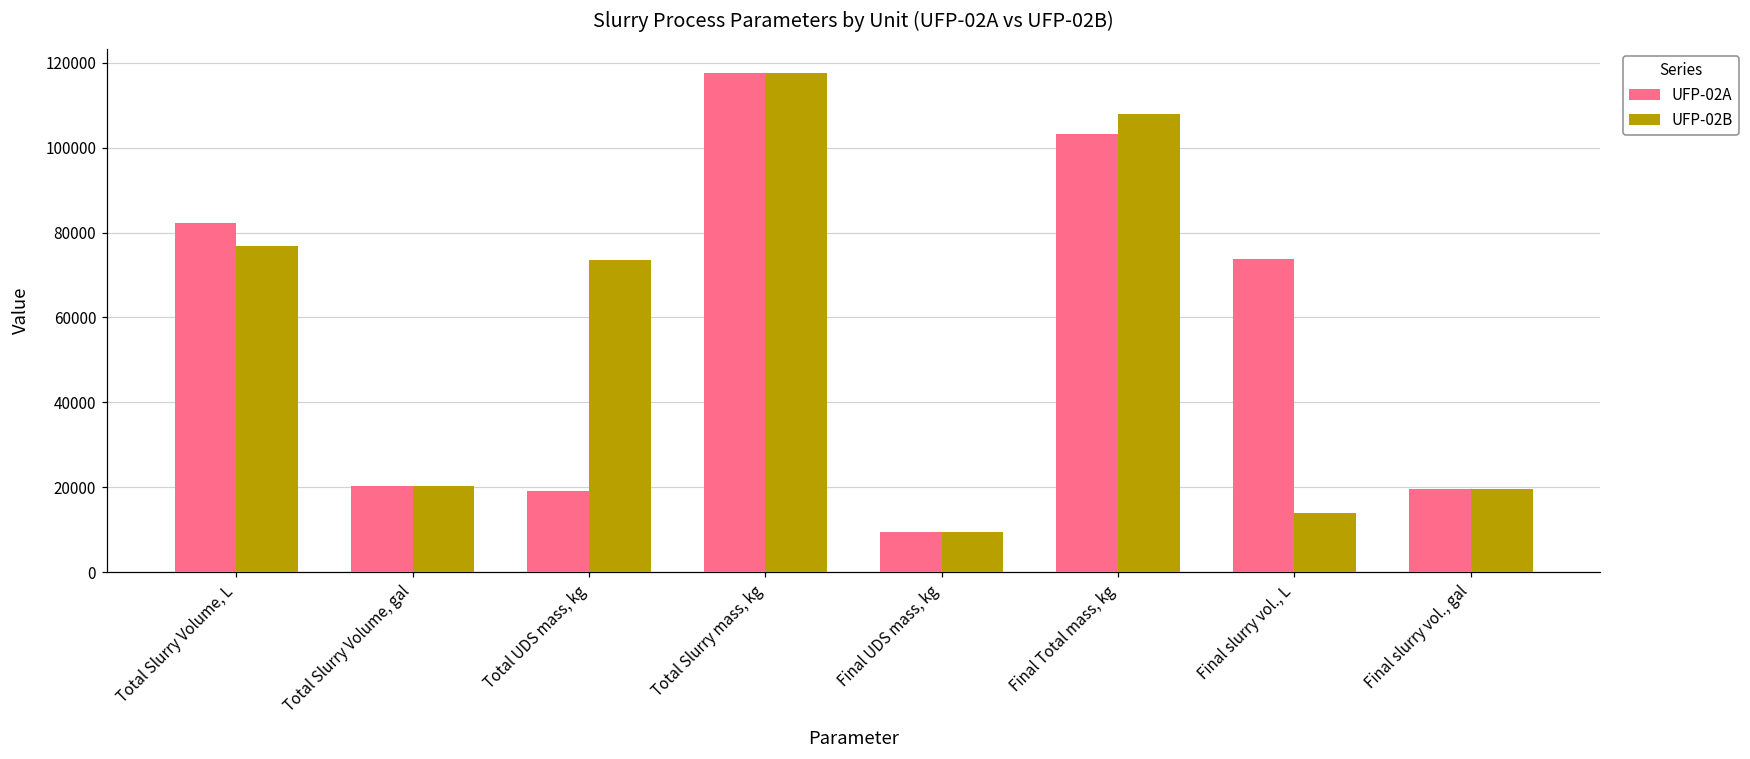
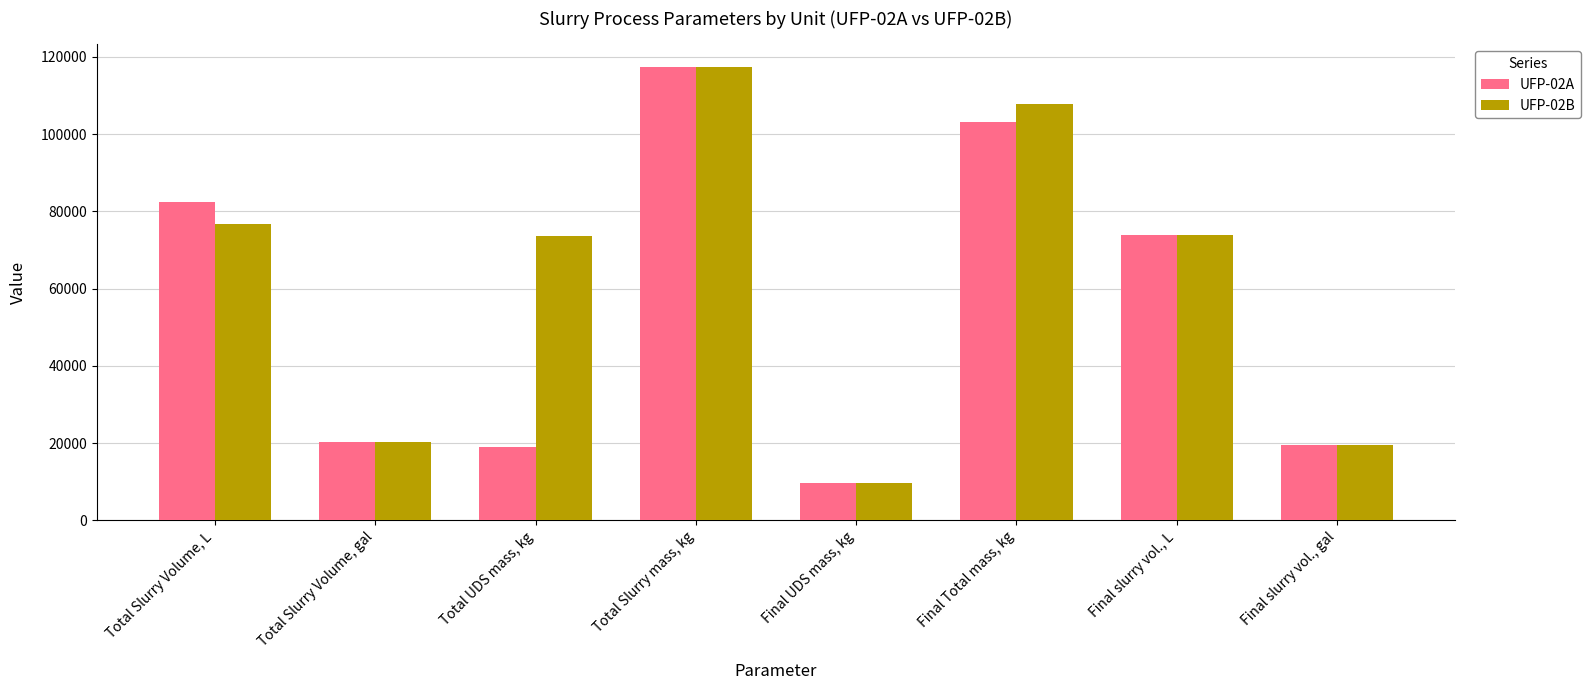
  {
    "UFP-02A": {
      "Total Slurry Volume, L": 82000,
      "Total Slurry Volume, gal": 20000,
      "Total UDS mass, kg": 19000,
      "Total Slurry mass, kg": 117000,
      "Final UDS mass, kg": 10000,
      "Final Total mass, kg": 103000,
      "Final slurry vol., L": 74000,
      "Final slurry vol., gal": 20000
    },
    "UFP-02B": {
      "Total Slurry Volume, L": 77000,
      "Total Slurry Volume, gal": 20000,
      "Total UDS mass, kg": 74000,
      "Total Slurry mass, kg": 117000,
      "Final UDS mass, kg": 10000,
      "Final Total mass, kg": 108000,
-     "Final slurry vol., L": 14000,
+     "Final slurry vol., L": 74000,
      "Final slurry vol., gal": 20000
    }
  }
